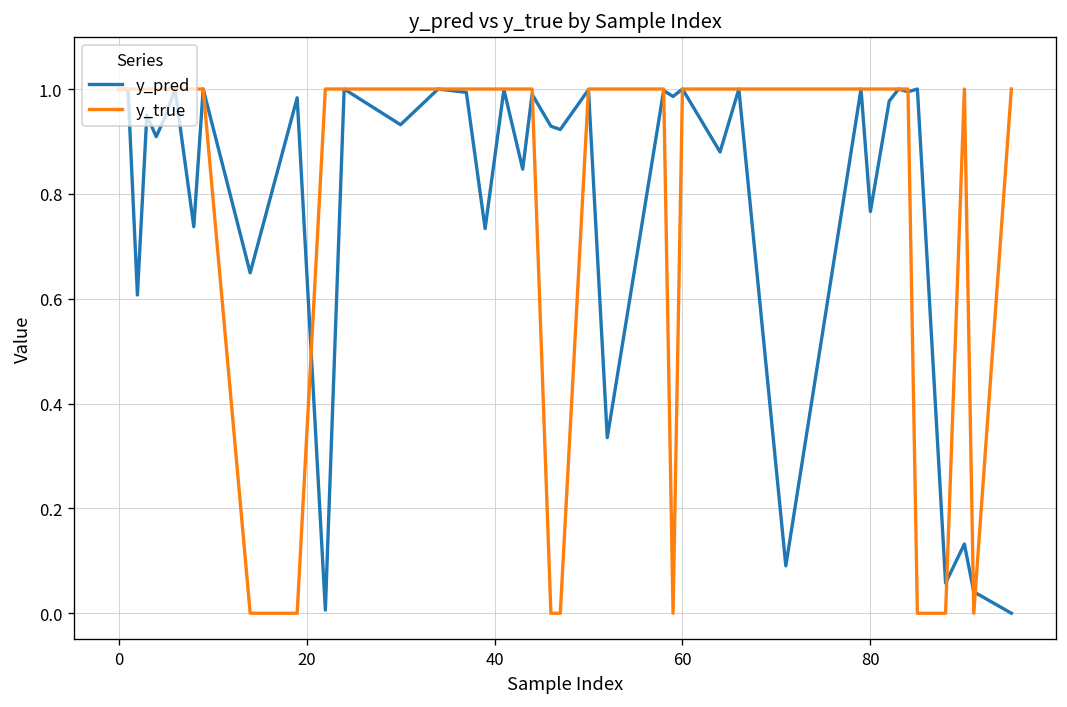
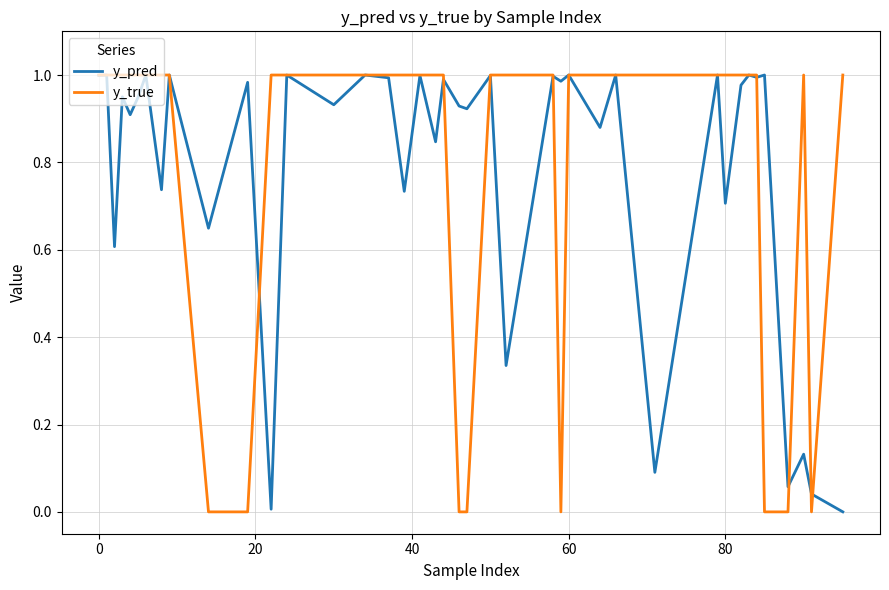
  {
    "y_pred": {
-     "80": 0.77
+     "80": 0.71
    },
    "y_true": {
      "80": 1.00
    }
  }
